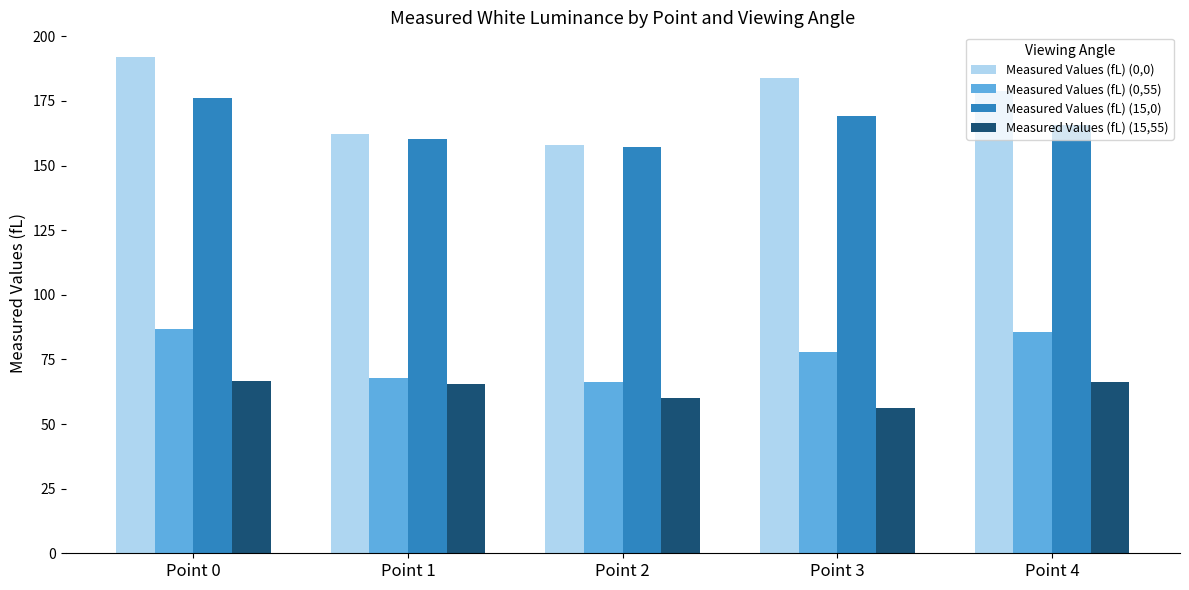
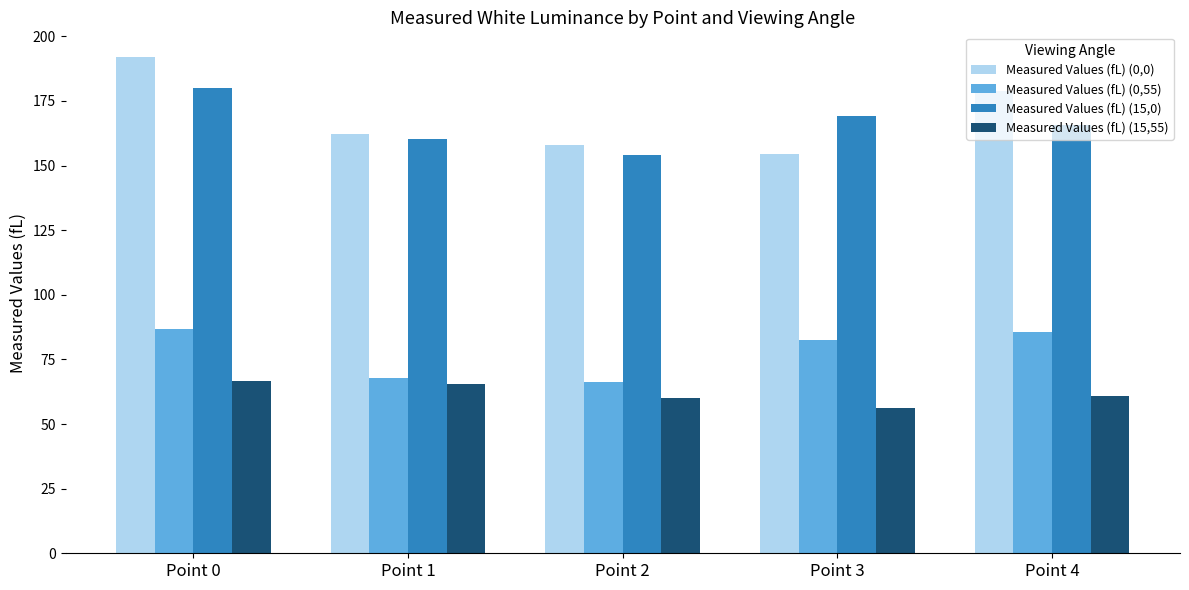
  {
    "Measured Values (fL) (0,0)": {
      "Point 0": 192,
      "Point 1": 162,
      "Point 2": 158,
-     "Point 3": 184
+     "Point 3": 154
    },
    "Measured Values (fL) (0,55)": {
      "Point 0": 87,
      "Point 1": 68,
      "Point 2": 66,
-     "Point 3": 78,
+     "Point 3": 82,
      "Point 4": 86
    },
    "Measured Values (fL) (15,0)": {
-     "Point 0": 176,
+     "Point 0": 180,
      "Point 1": 160,
-     "Point 2": 157,
+     "Point 2": 154,
      "Point 3": 169
    },
    "Measured Values (fL) (15,55)": {
      "Point 0": 67,
      "Point 1": 66,
      "Point 2": 60,
      "Point 3": 56,
-     "Point 4": 66
+     "Point 4": 61
    }
  }
